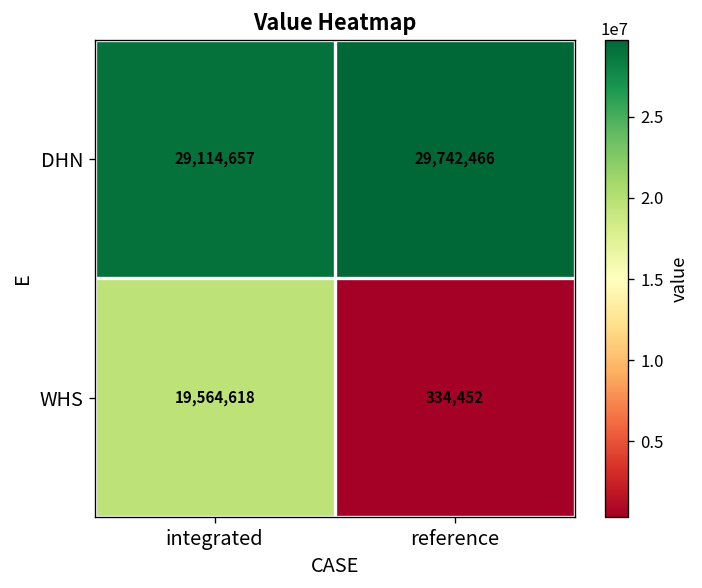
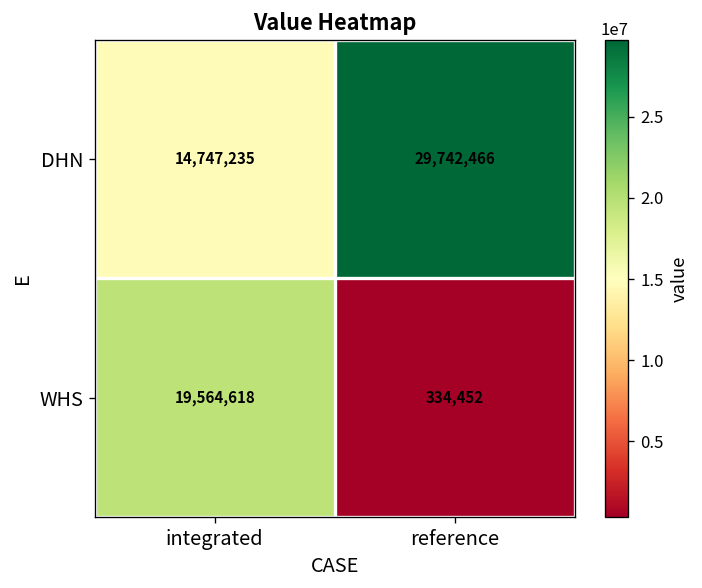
  {
    "DHN": {
-     "integrated": "29,114,657",
+     "integrated": "14,747,235",
      "reference": "29,742,466"
    },
    "WHS": {
      "integrated": "19,564,618",
      "reference": "334,452"
    }
  }
